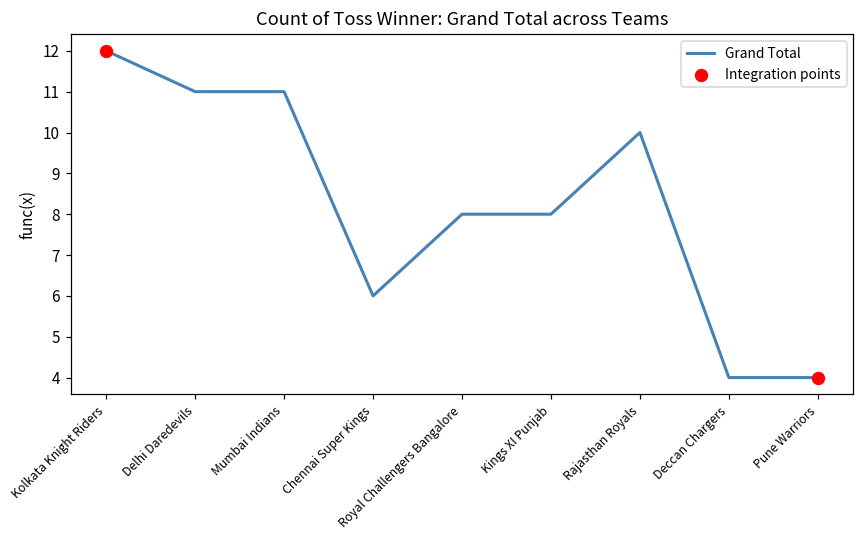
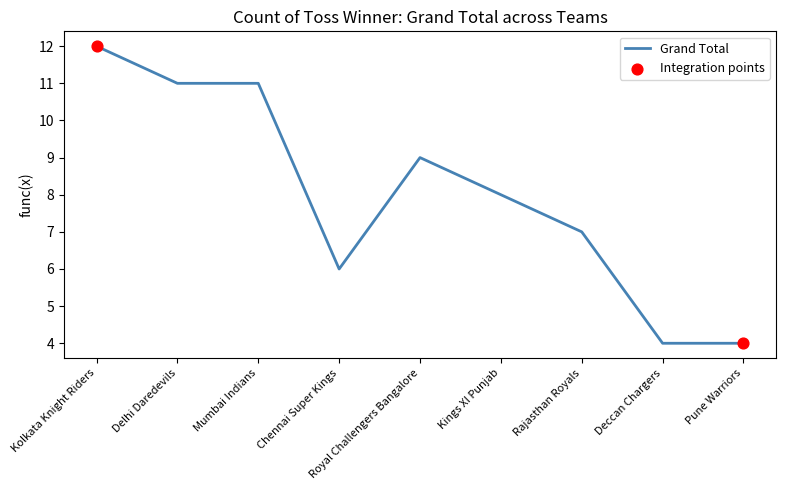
  {
    "Grand Total": {
      "Delhi Daredevils": 11,
      "Mumbai Indians": 11,
      "Chennai Super Kings": 6,
-     "Royal Challengers Bangalore": 8,
+     "Royal Challengers Bangalore": 9,
      "Kings XI Punjab": 8,
-     "Rajasthan Royals": 10,
+     "Rajasthan Royals": 7,
      "Deccan Chargers": 4
    }
  }
